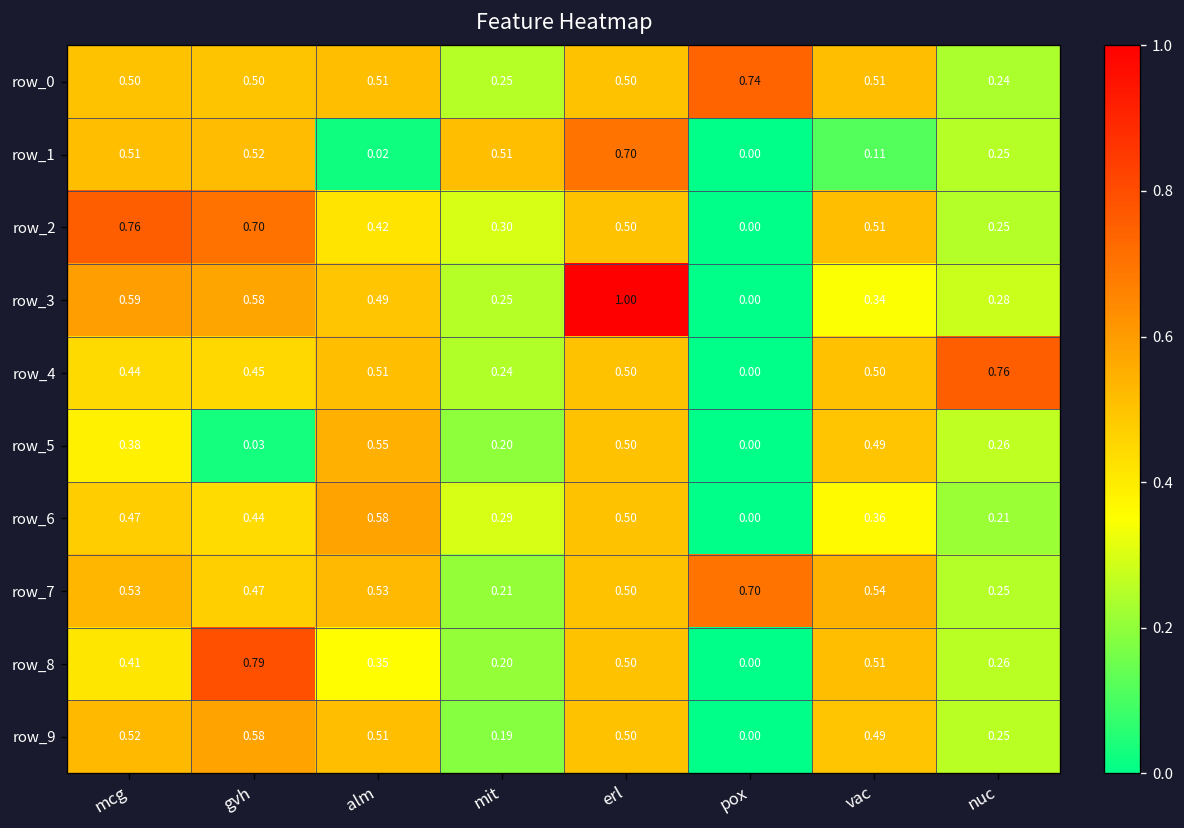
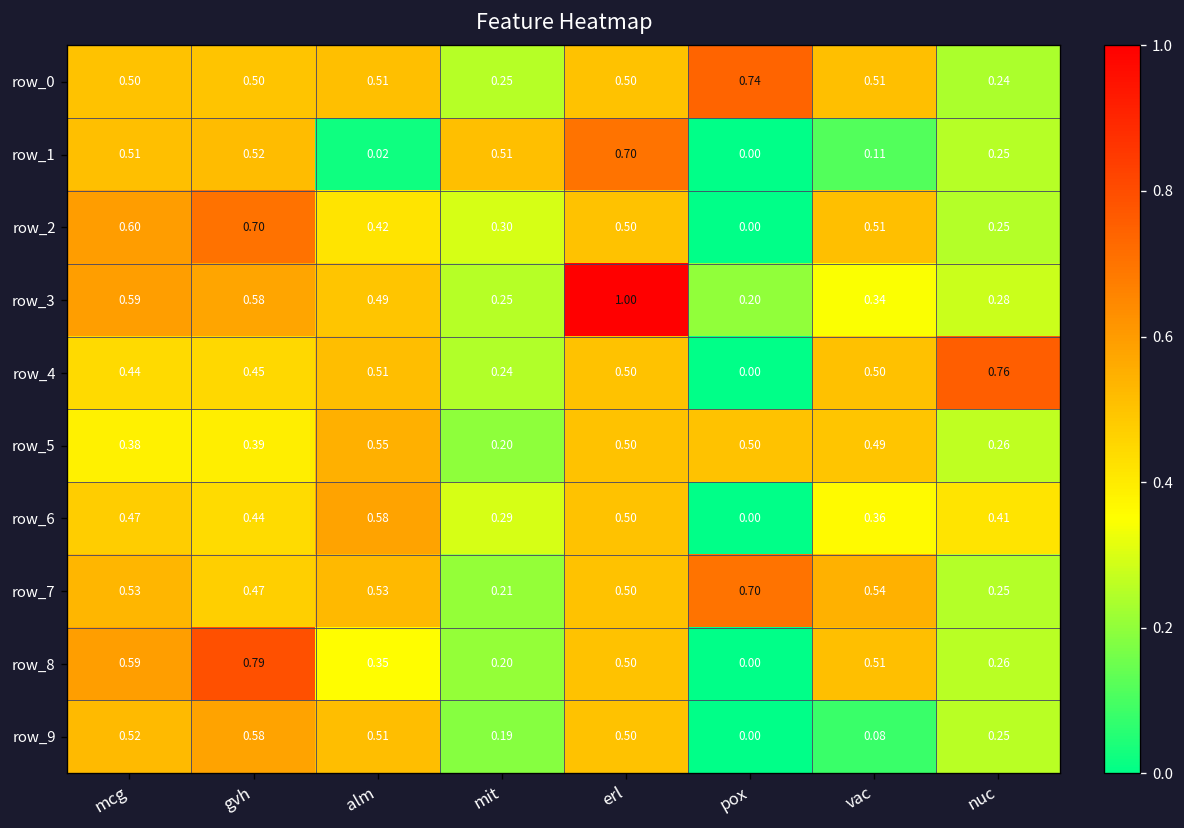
  {
    "row_0": {
      "mcg": 0.50,
      "gvh": 0.50,
      "alm": 0.51,
      "mit": 0.25,
      "erl": 0.50,
      "pox": 0.74,
      "vac": 0.51,
      "nuc": 0.24
    },
    "row_1": {
      "mcg": 0.51,
      "gvh": 0.52,
      "alm": 0.02,
      "mit": 0.51,
      "erl": 0.70,
      "pox": 0.00,
      "vac": 0.11,
      "nuc": 0.25
    },
    "row_2": {
-     "mcg": 0.76,
+     "mcg": 0.60,
      "gvh": 0.70,
      "alm": 0.42,
      "mit": 0.30,
      "erl": 0.50,
      "pox": 0.00,
      "vac": 0.51,
      "nuc": 0.25
    },
    "row_3": {
      "mcg": 0.59,
      "gvh": 0.58,
      "alm": 0.49,
      "mit": 0.25,
      "erl": 1.00,
-     "pox": 0.00,
+     "pox": 0.20,
      "vac": 0.34,
      "nuc": 0.28
    },
    "row_4": {
      "mcg": 0.44,
      "gvh": 0.45,
      "alm": 0.51,
      "mit": 0.24,
      "erl": 0.50,
      "pox": 0.00,
      "vac": 0.50,
      "nuc": 0.76
    },
    "row_5": {
      "mcg": 0.38,
-     "gvh": 0.03,
+     "gvh": 0.39,
      "alm": 0.55,
      "mit": 0.20,
      "erl": 0.50,
-     "pox": 0.00,
+     "pox": 0.50,
      "vac": 0.49,
      "nuc": 0.26
    },
    "row_6": {
      "mcg": 0.47,
      "gvh": 0.44,
      "alm": 0.58,
      "mit": 0.29,
      "erl": 0.50,
      "pox": 0.00,
      "vac": 0.36,
-     "nuc": 0.21
+     "nuc": 0.41
    },
    "row_7": {
      "mcg": 0.53,
      "gvh": 0.47,
      "alm": 0.53,
      "mit": 0.21,
      "erl": 0.50,
      "pox": 0.70,
      "vac": 0.54,
      "nuc": 0.25
    },
    "row_8": {
-     "mcg": 0.41,
+     "mcg": 0.59,
      "gvh": 0.79,
      "alm": 0.35,
      "mit": 0.20,
      "erl": 0.50,
      "pox": 0.00,
      "vac": 0.51,
      "nuc": 0.26
    },
    "row_9": {
      "mcg": 0.52,
      "gvh": 0.58,
      "alm": 0.51,
      "mit": 0.19,
      "erl": 0.50,
      "pox": 0.00,
-     "vac": 0.49,
+     "vac": 0.08,
      "nuc": 0.25
    }
  }
